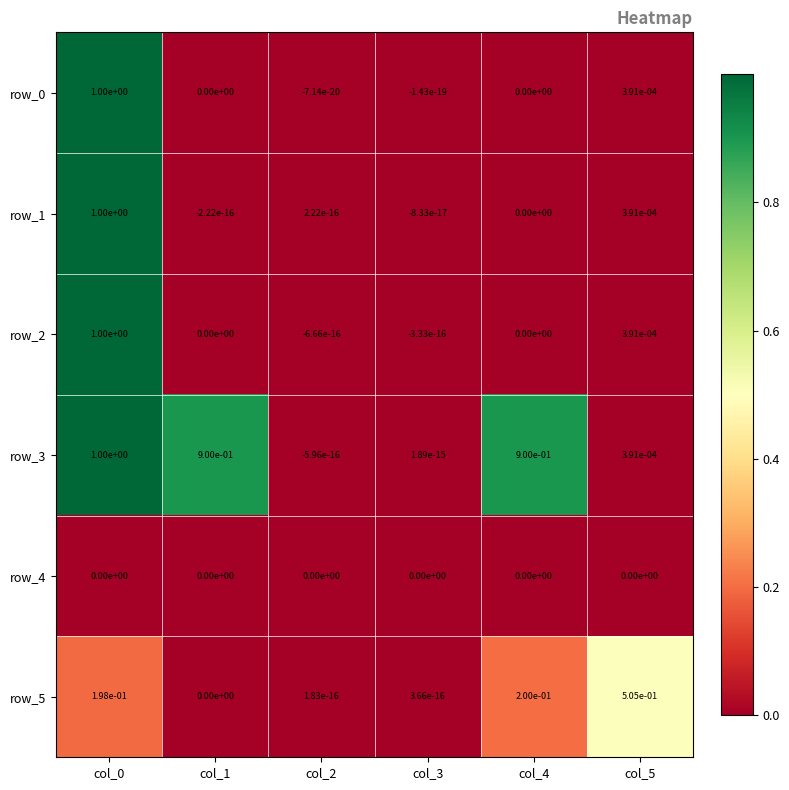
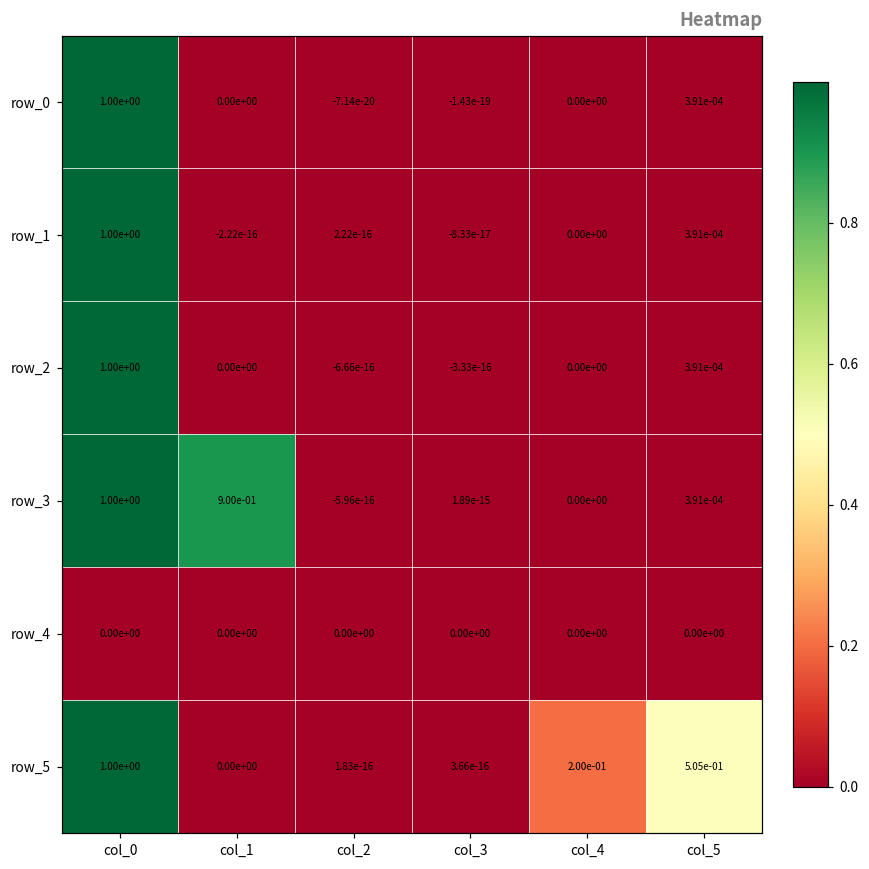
  {
    "row_0": {
      "col_0": "1.00e+00",
      "col_1": "0.00e+00",
      "col_2": "-7.14e-20",
      "col_3": "-1.43e-19",
      "col_4": "0.00e+00",
      "col_5": "3.91e-04"
    },
    "row_1": {
      "col_0": "1.00e+00",
      "col_1": "-2.22e-16",
      "col_2": "2.22e-16",
      "col_3": "-8.33e-17",
      "col_4": "0.00e+00",
      "col_5": "3.91e-04"
    },
    "row_2": {
      "col_0": "1.00e+00",
      "col_1": "0.00e+00",
      "col_2": "-6.66e-16",
      "col_3": "-3.33e-16",
      "col_4": "0.00e+00",
      "col_5": "3.91e-04"
    },
    "row_3": {
      "col_0": "1.00e+00",
      "col_1": "9.00e-01",
      "col_2": "-5.96e-16",
      "col_3": "1.89e-15",
-     "col_4": "9.00e-01",
+     "col_4": "0.00e+00",
      "col_5": "3.91e-04"
    },
    "row_4": {
      "col_0": "0.00e+00",
      "col_1": "0.00e+00",
      "col_2": "0.00e+00",
      "col_3": "0.00e+00",
      "col_4": "0.00e+00",
      "col_5": "0.00e+00"
    },
    "row_5": {
-     "col_0": "1.98e-01",
+     "col_0": "1.00e+00",
      "col_1": "0.00e+00",
      "col_2": "1.83e-16",
      "col_3": "3.66e-16",
      "col_4": "2.00e-01",
      "col_5": "5.05e-01"
    }
  }
